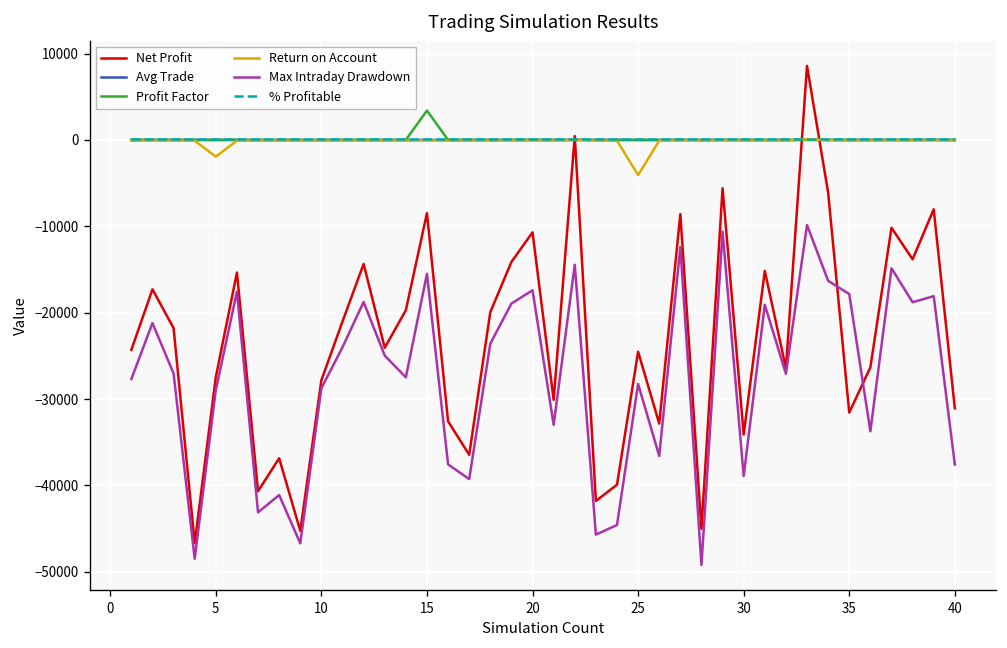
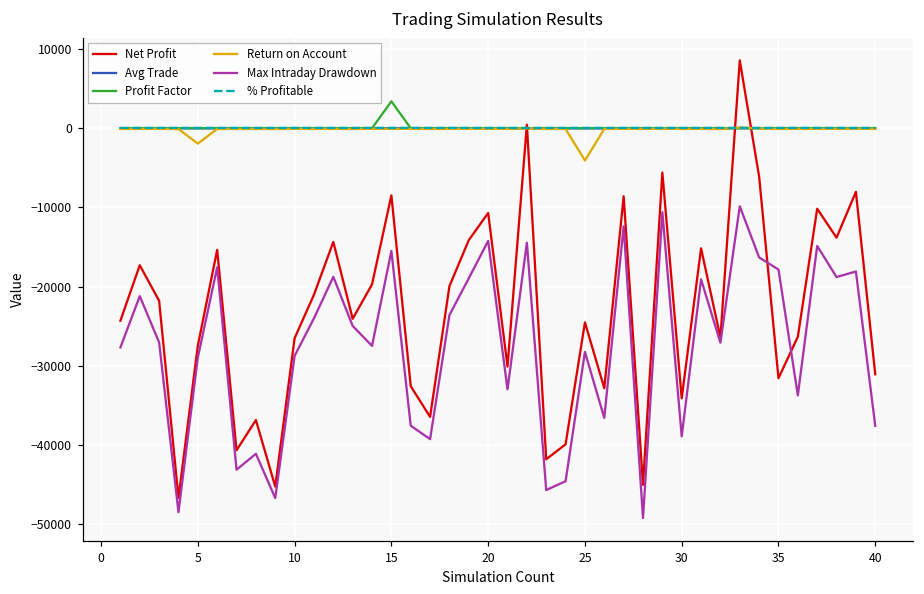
  {
    "Net Profit": {
      "5": -27000,
-     "10": -28000,
+     "10": -27000,
      "15": -8000,
      "20": -11000,
      "25": -25000,
      "30": -34000,
      "35": -32000,
      "40": -31000
    },
    "Profit Factor": {
      "15": 3000
    },
    "Return on Account": {
      "5": -2000,
      "25": -4000
    },
    "Max Intraday Drawdown": {
      "5": -29000,
      "10": -29000,
      "15": -16000,
-     "20": -17000,
+     "20": -14000,
      "25": -28000,
      "30": -39000,
      "35": -18000,
      "40": -38000
    }
  }
